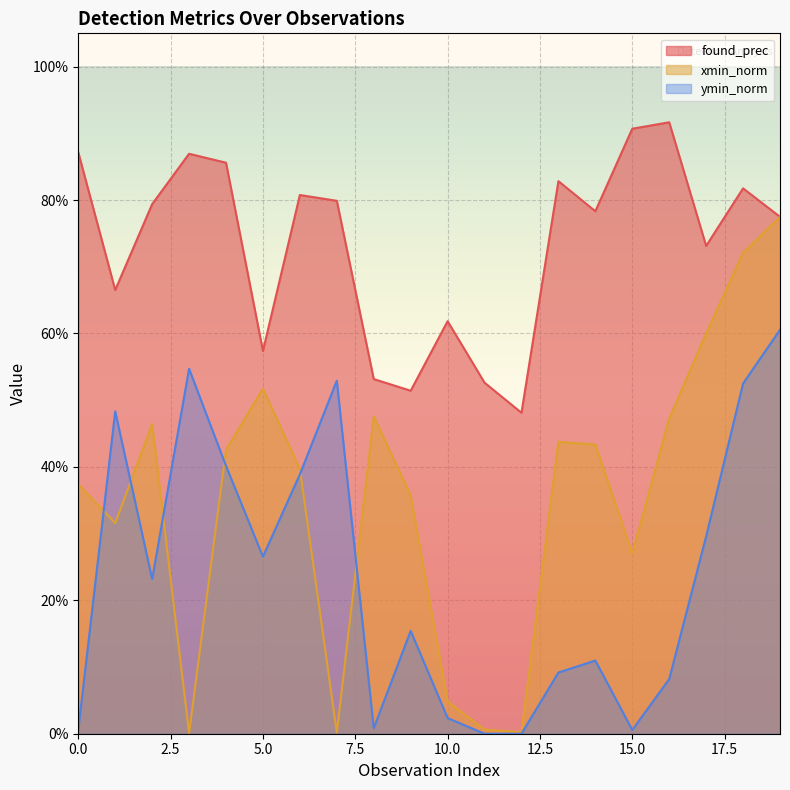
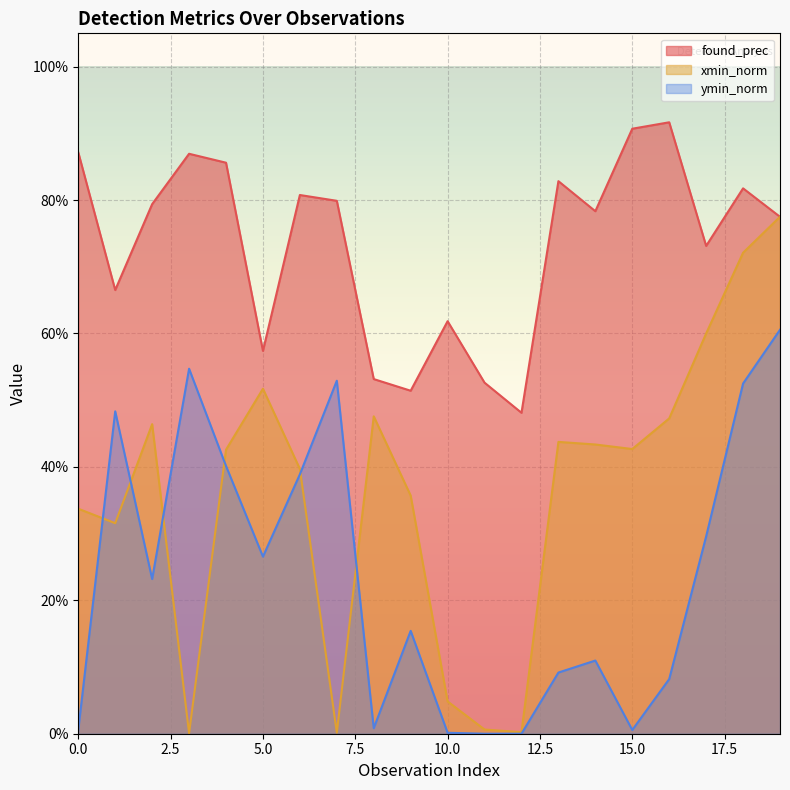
  {
    "found_prec": {
      "0.0": "87%",
      "5.0": "57%",
      "10.0": "62%",
      "15.0": "91%"
    },
    "xmin_norm": {
-     "0.0": "37%",
+     "0.0": "34%",
      "5.0": "52%",
      "10.0": "5%",
-     "15.0": "27%"
+     "15.0": "43%"
    },
    "ymin_norm": {
      "0.0": "1%",
      "5.0": "27%",
-     "10.0": "2%",
+     "10.0": "0%",
      "15.0": "1%"
    }
  }
